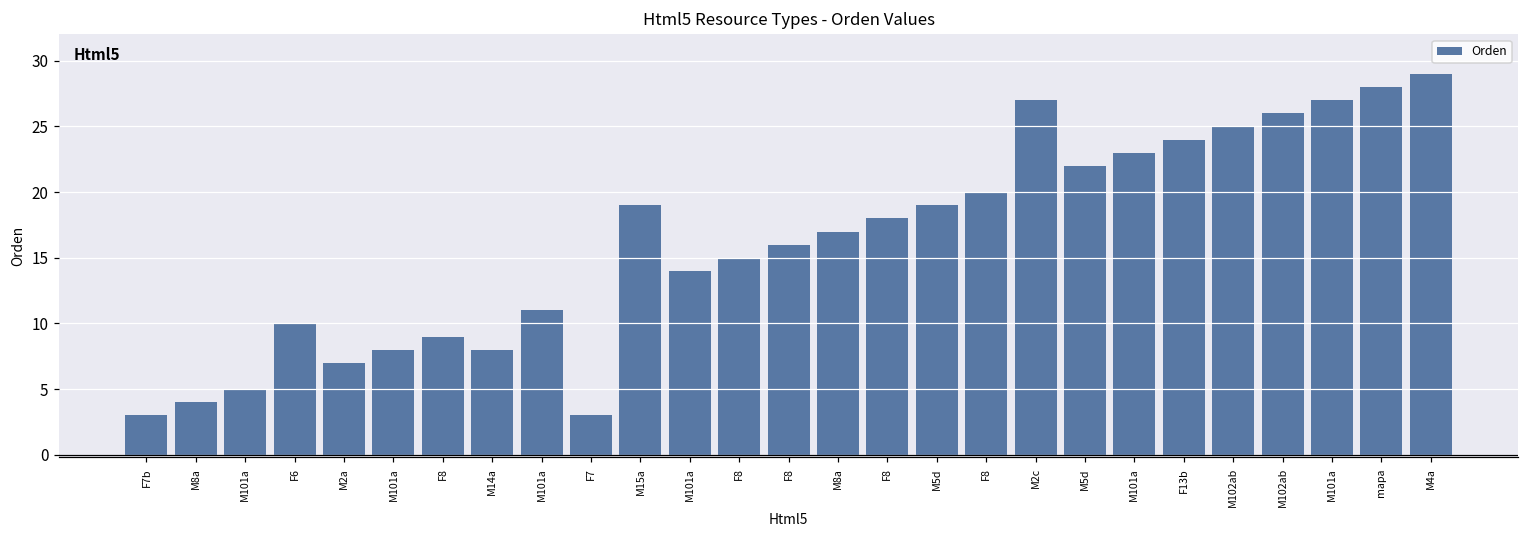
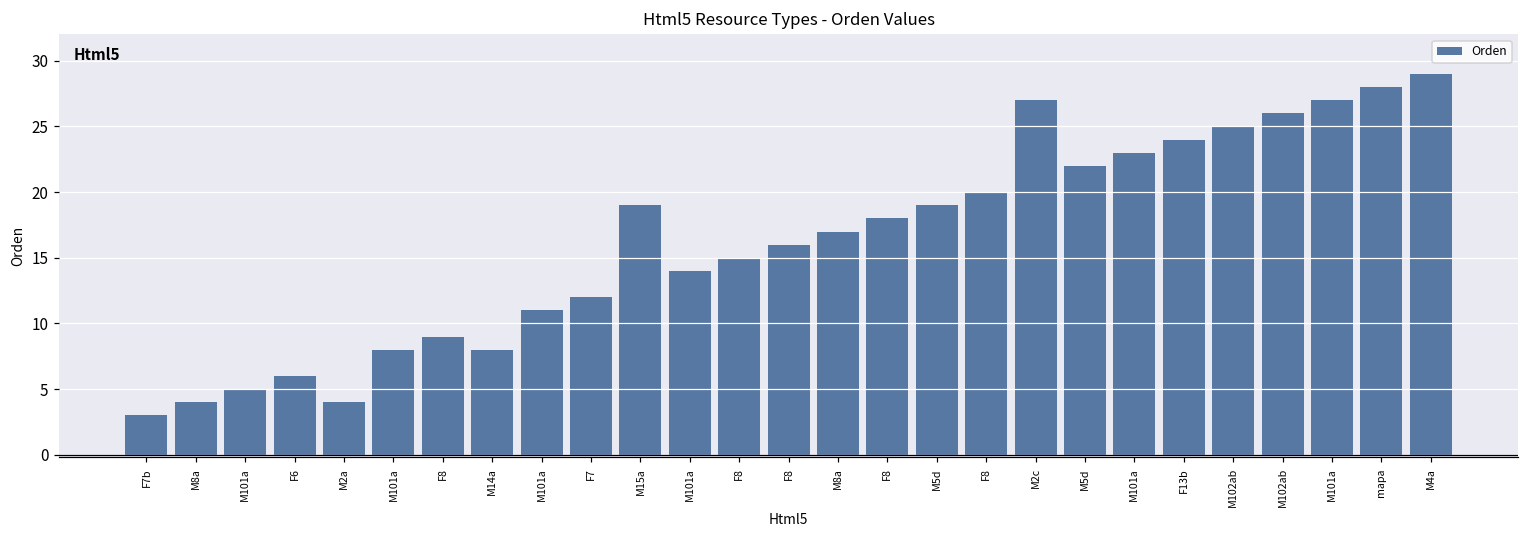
  {
    "F7b": 3,
-   "F6": 10,
-   "M2a": 7,
+   "F6": 6,
+   "M2a": 4,
    "M14a": 8,
-   "F7": 3,
+   "F7": 12,
    "M15a": 19,
    "M2c": 27,
    "F13b": 24,
    "mapa": 28,
    "M4a": 29
  }
